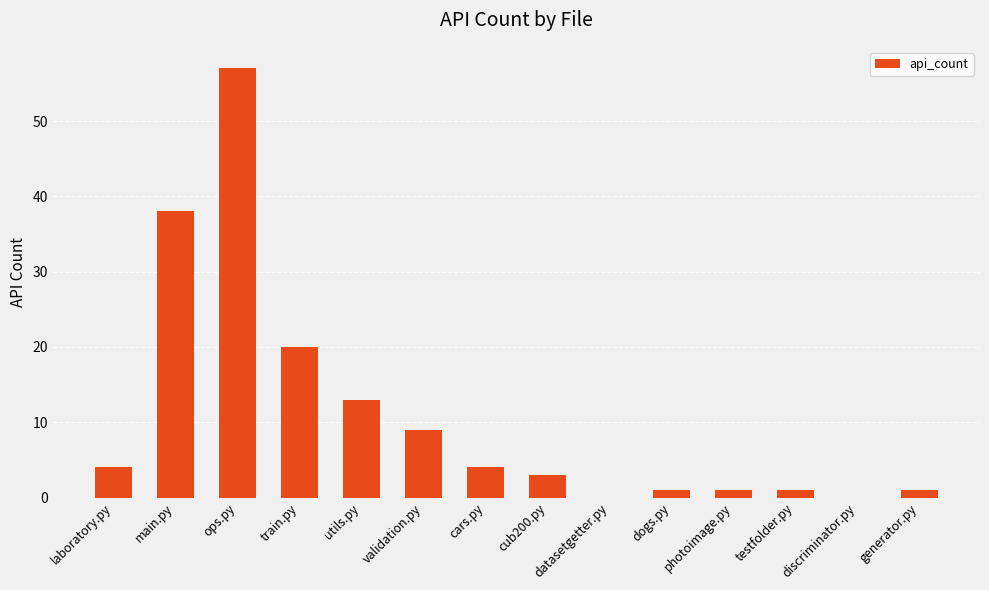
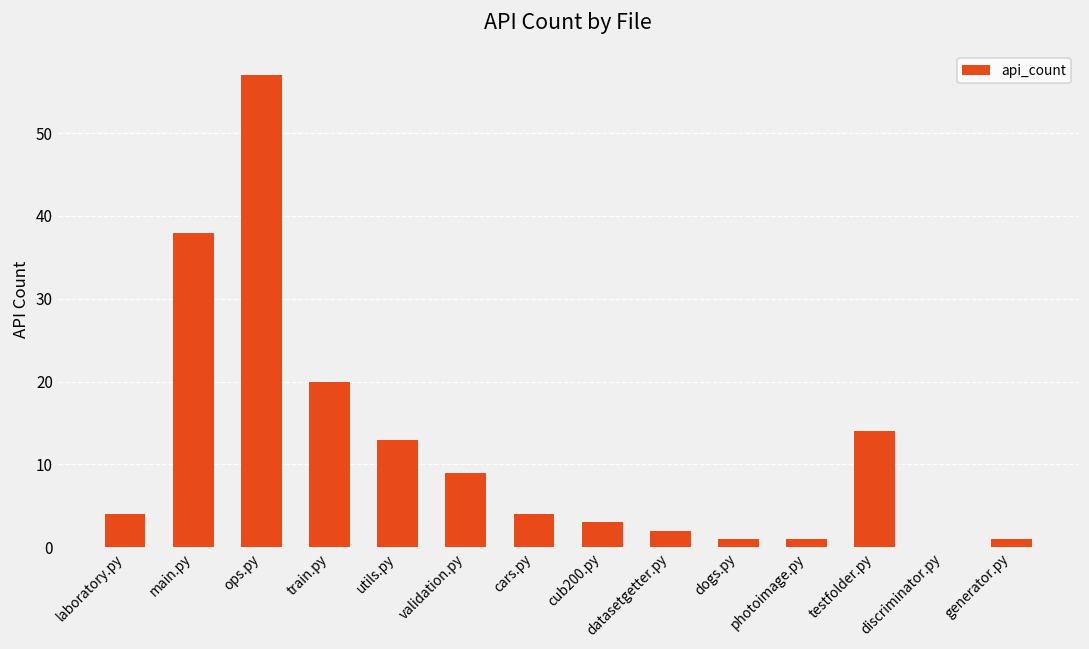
  {
    "laboratory.py": 4,
    "main.py": 38,
    "ops.py": 57,
    "train.py": 20,
    "utils.py": 13,
    "validation.py": 9,
    "cars.py": 4,
    "cub200.py": 3,
-   "datasetgetter.py": 0,
+   "datasetgetter.py": 2,
    "dogs.py": 1,
    "photoimage.py": 1,
-   "testfolder.py": 1,
+   "testfolder.py": 14,
    "discriminator.py": 0,
    "generator.py": 1
  }
